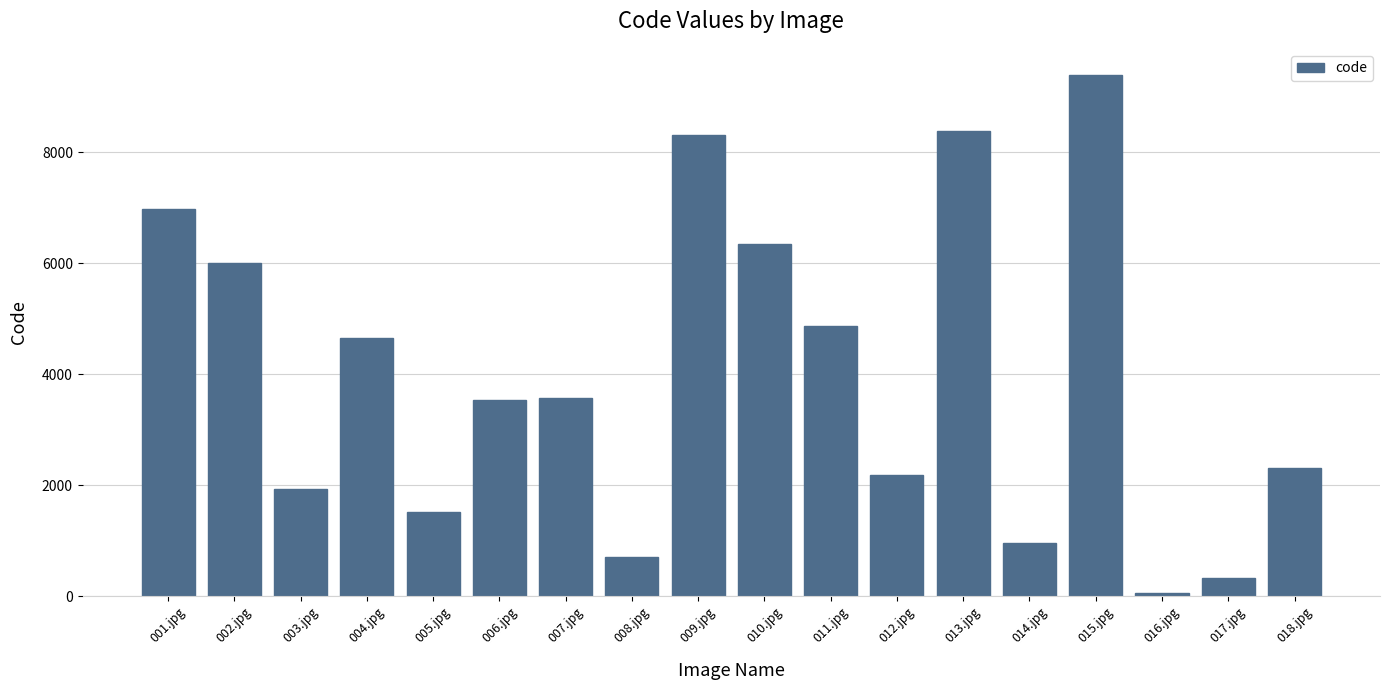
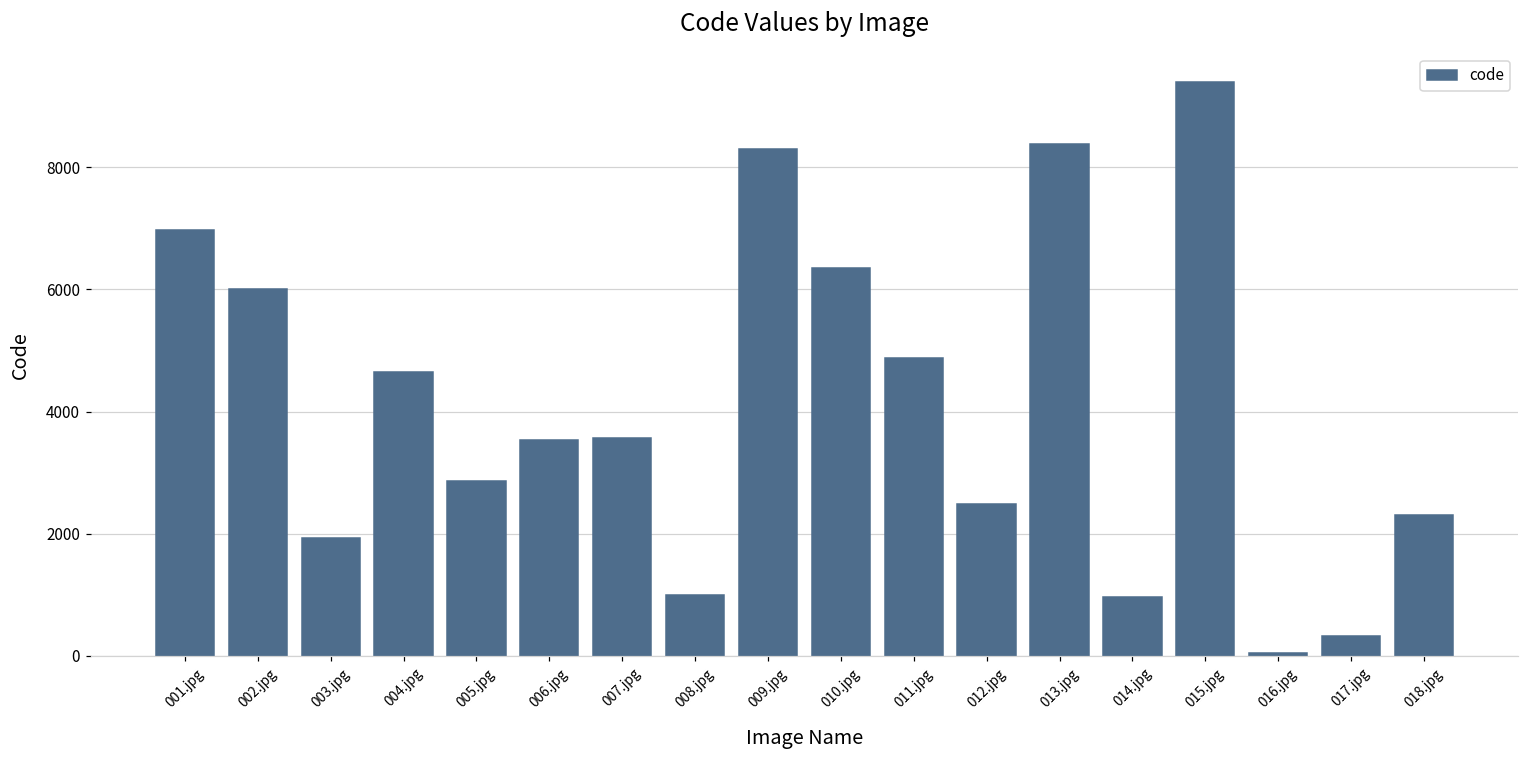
  {
    "001.jpg": 7000,
    "002.jpg": 6000,
    "003.jpg": 1900,
    "004.jpg": 4700,
-   "005.jpg": 1500,
+   "005.jpg": 2900,
    "006.jpg": 3500,
    "007.jpg": 3600,
-   "008.jpg": 700,
+   "008.jpg": 1000,
    "009.jpg": 8300,
    "010.jpg": 6300,
    "011.jpg": 4900,
-   "012.jpg": 2200,
+   "012.jpg": 2500,
    "013.jpg": 8400,
    "014.jpg": 1000,
    "015.jpg": 9400,
    "016.jpg": 100,
    "017.jpg": 300,
    "018.jpg": 2300
  }
